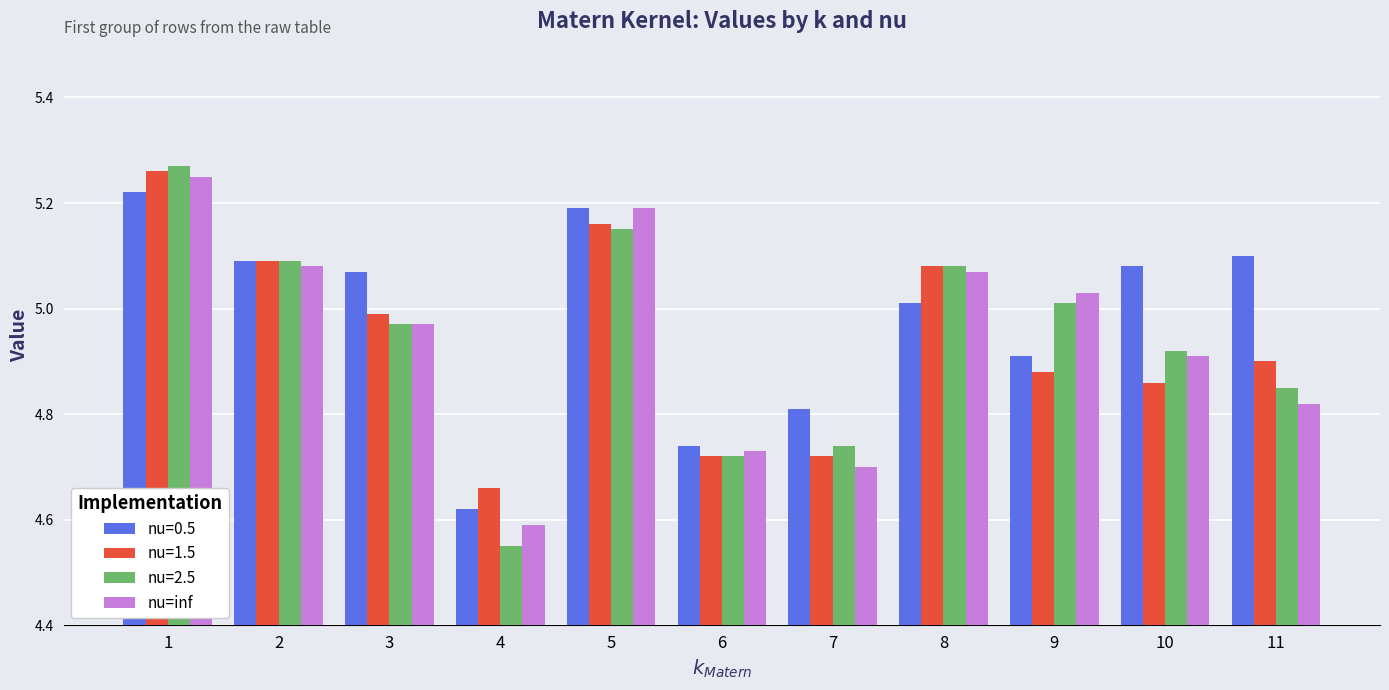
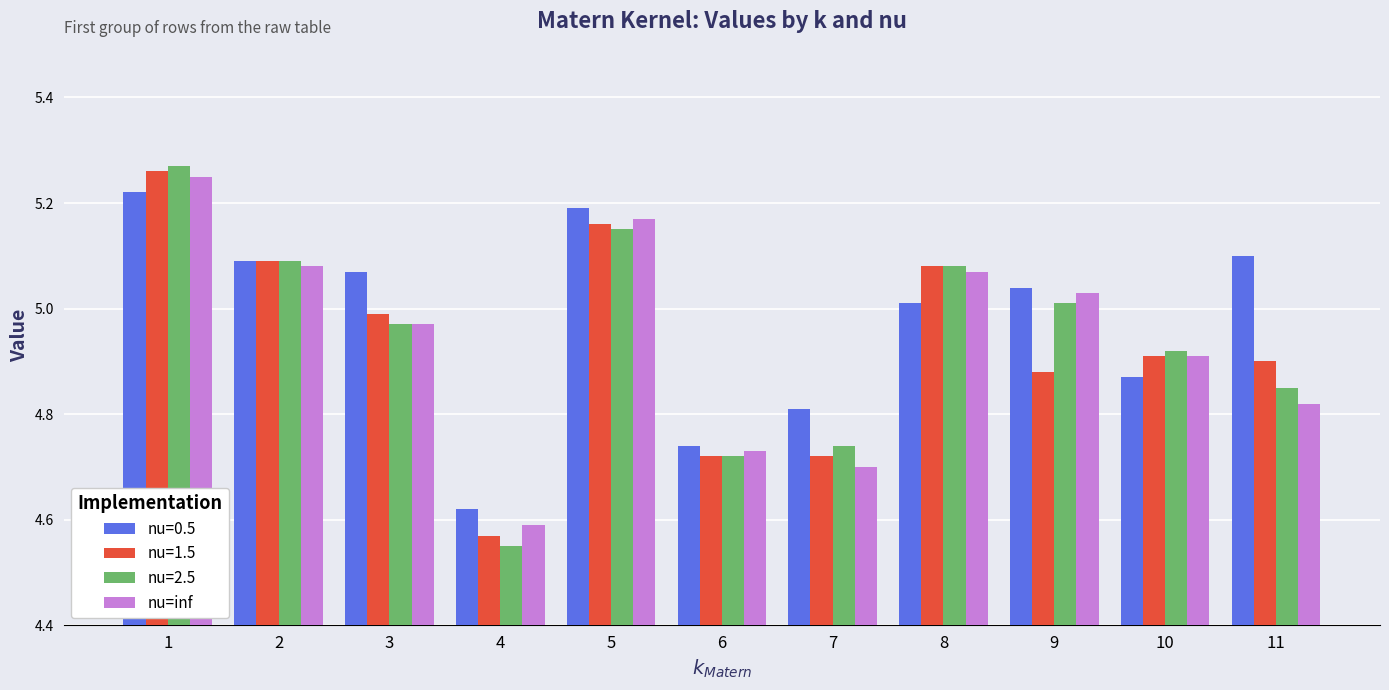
  {
    "nu=0.5": {
      "1": 5.22,
      "2": 5.09,
      "3": 5.07,
      "4": 4.62,
      "5": 5.19,
      "6": 4.74,
      "7": 4.81,
      "8": 5.01,
-     "9": 4.91,
-     "10": 5.08,
+     "9": 5.04,
+     "10": 4.87,
      "11": 5.10
    },
    "nu=1.5": {
      "1": 5.26,
      "2": 5.09,
      "3": 4.99,
-     "4": 4.66,
+     "4": 4.57,
      "5": 5.16,
      "6": 4.72,
      "7": 4.72,
      "8": 5.08,
      "9": 4.88,
-     "10": 4.86,
+     "10": 4.91,
      "11": 4.90
    },
    "nu=2.5": {
      "1": 5.27,
      "2": 5.09,
      "3": 4.97,
      "4": 4.55,
      "5": 5.15,
      "6": 4.72,
      "7": 4.74,
      "8": 5.08,
      "9": 5.01,
      "10": 4.92,
      "11": 4.85
    },
    "nu=inf": {
      "1": 5.25,
      "2": 5.08,
      "3": 4.97,
      "4": 4.59,
-     "5": 5.19,
+     "5": 5.17,
      "6": 4.73,
      "7": 4.70,
      "8": 5.07,
      "9": 5.03,
      "10": 4.91,
      "11": 4.82
    }
  }
